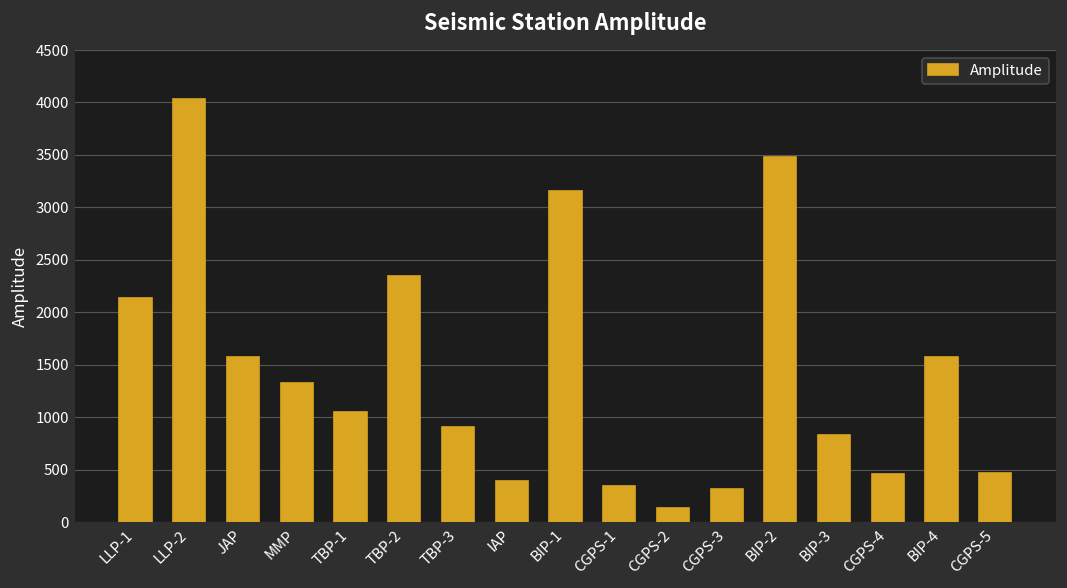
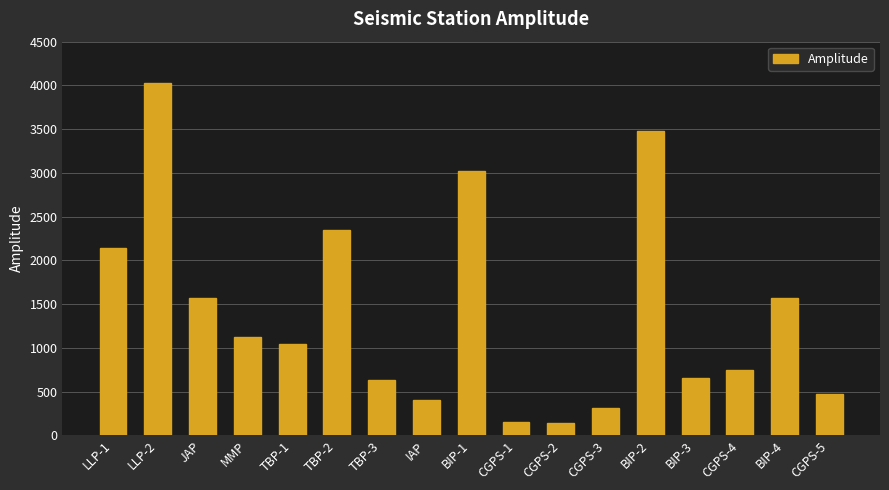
  {
    "LLP-1": 2100,
    "LLP-2": 4000,
    "JAP": 1600,
-   "MMP": 1300,
+   "MMP": 1100,
    "TBP-1": 1000,
    "TBP-2": 2300,
-   "TBP-3": 900,
+   "TBP-3": 600,
    "IAP": 400,
-   "BIP-1": 3200,
-   "CGPS-1": 300,
+   "BIP-1": 3000,
+   "CGPS-1": 200,
    "CGPS-2": 100,
    "CGPS-3": 300,
    "BIP-2": 3500,
-   "BIP-3": 800,
-   "CGPS-4": 500,
+   "BIP-3": 700,
+   "CGPS-4": 800,
    "BIP-4": 1600,
    "CGPS-5": 500
  }
